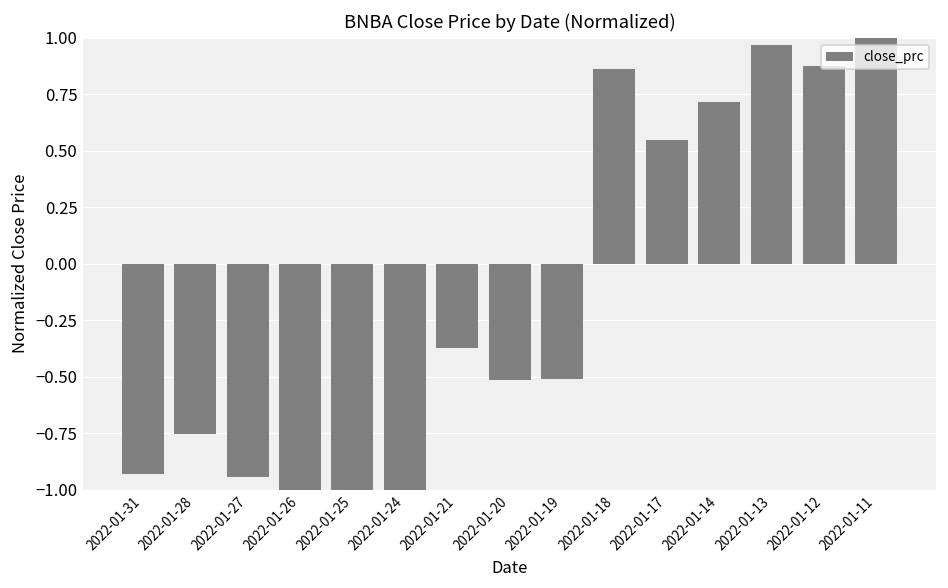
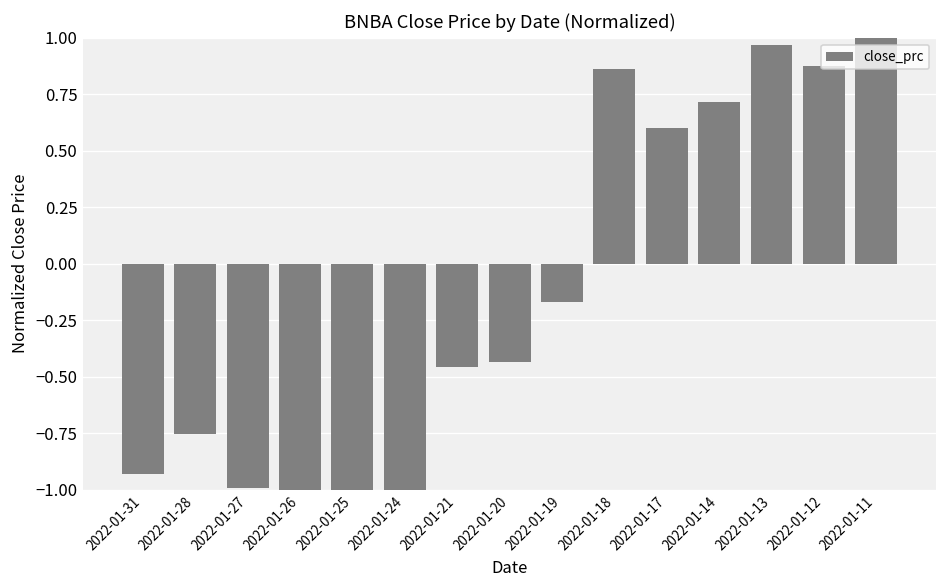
  {
    "2022-01-31": -0.93,
    "2022-01-28": -0.75,
-   "2022-01-27": -0.94,
+   "2022-01-27": -0.99,
    "2022-01-26": -1.00,
    "2022-01-25": -1.00,
    "2022-01-24": -1.00,
-   "2022-01-21": -0.37,
-   "2022-01-20": -0.51,
-   "2022-01-19": -0.51,
+   "2022-01-21": -0.46,
+   "2022-01-20": -0.44,
+   "2022-01-19": -0.17,
    "2022-01-18": 0.86,
-   "2022-01-17": 0.55,
+   "2022-01-17": 0.60,
    "2022-01-14": 0.71,
    "2022-01-13": 0.97,
    "2022-01-11": 1.00
  }
